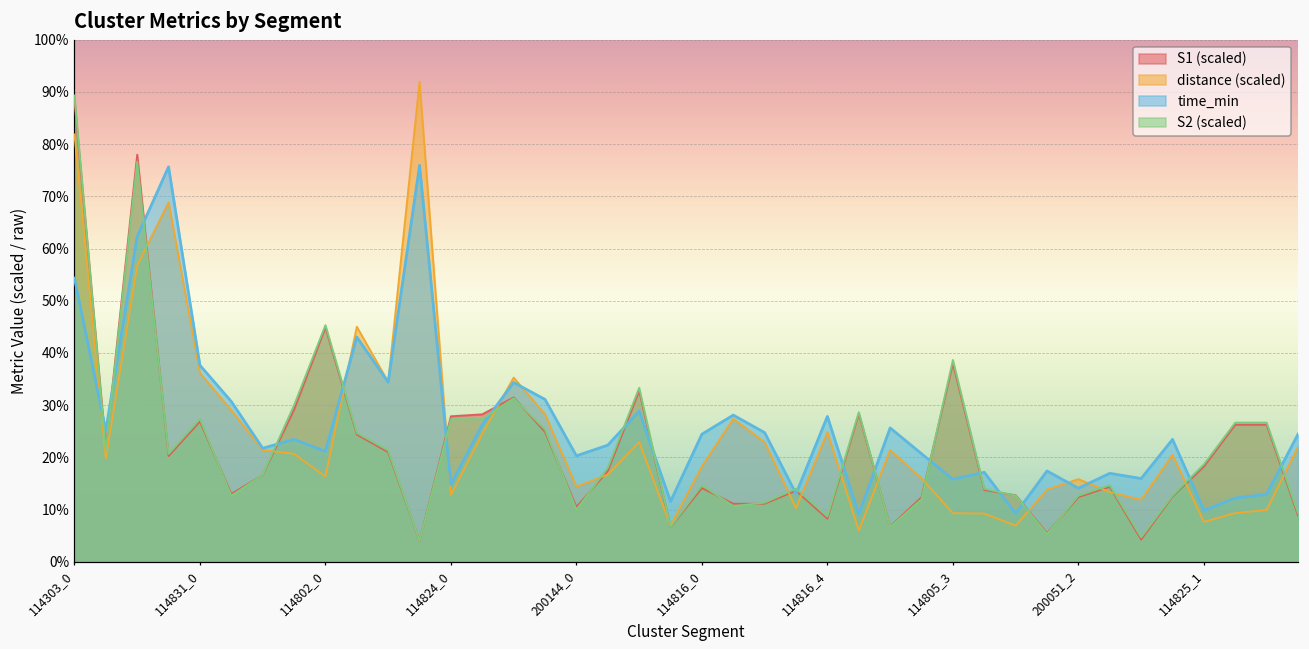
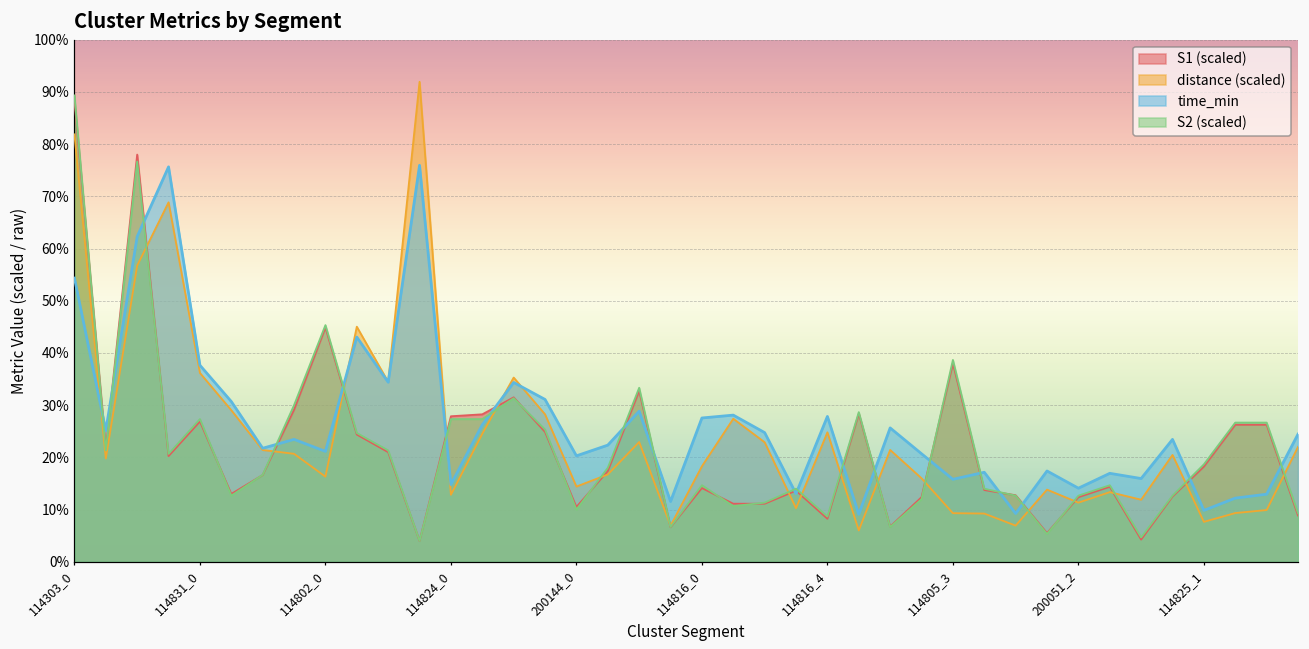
  {
    "S1 (scaled)": {
      "114303_0": "88%",
      "114824_0": "28%",
      "114816_0": "14%",
      "114805_3": "38%"
    },
    "distance (scaled)": {
      "114303_0": "82%",
      "114831_0": "36%",
      "114802_0": "16%",
      "114824_0": "13%",
      "200144_0": "14%",
      "114816_0": "18%",
      "114816_4": "25%",
      "114805_3": "9%",
-     "200051_2": "16%",
+     "200051_2": "11%",
      "114825_1": "8%"
    },
    "time_min": {
      "114303_0": "54%",
      "114831_0": "38%",
      "114802_0": "21%",
      "114824_0": "15%",
      "200144_0": "20%",
-     "114816_0": "24%",
+     "114816_0": "28%",
      "114816_4": "28%",
      "114805_3": "16%",
      "200051_2": "14%",
      "114825_1": "10%"
    },
    "S2 (scaled)": {
      "114303_0": "89%",
      "114824_0": "27%",
      "114816_0": "15%",
      "114805_3": "39%"
    }
  }
